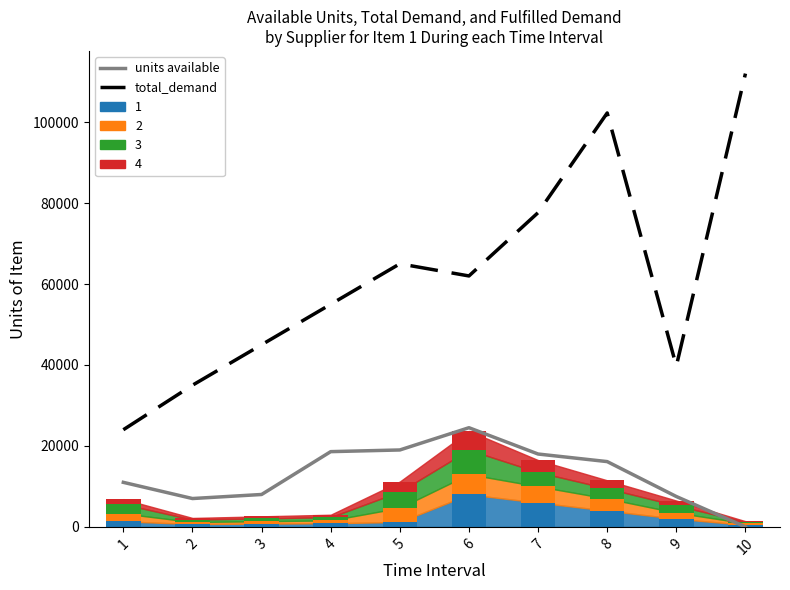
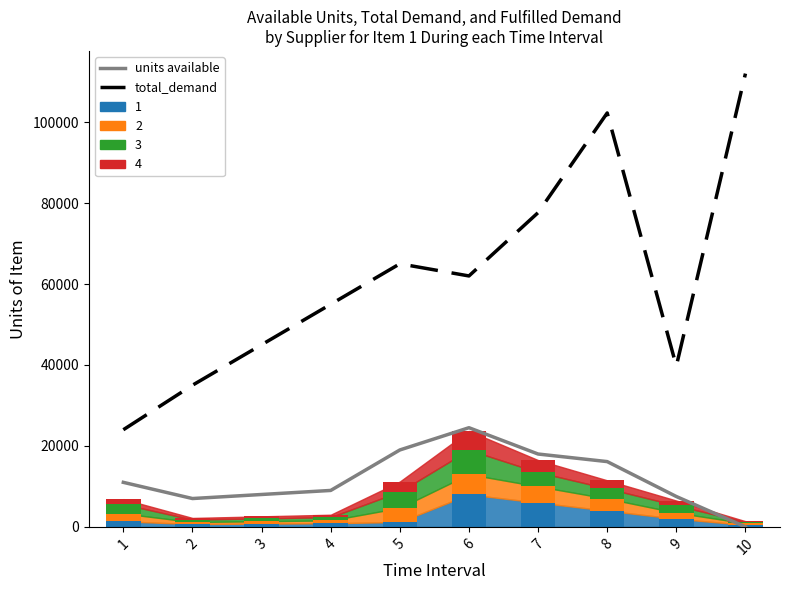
  {
    "units available": {
      "1": 11000,
      "2": 7000,
      "3": 8000,
-     "4": 19000,
+     "4": 9000,
      "5": 19000,
      "6": 25000,
      "7": 18000,
      "8": 16000,
      "9": 8000
    },
    "total_demand": {
      "1": 24000,
      "2": 35000,
      "3": 45000,
      "4": 55000,
      "5": 65000,
      "6": 62000,
      "7": 78000,
      "8": 102000,
      "9": 40000,
      "10": 112000
    }
  }
